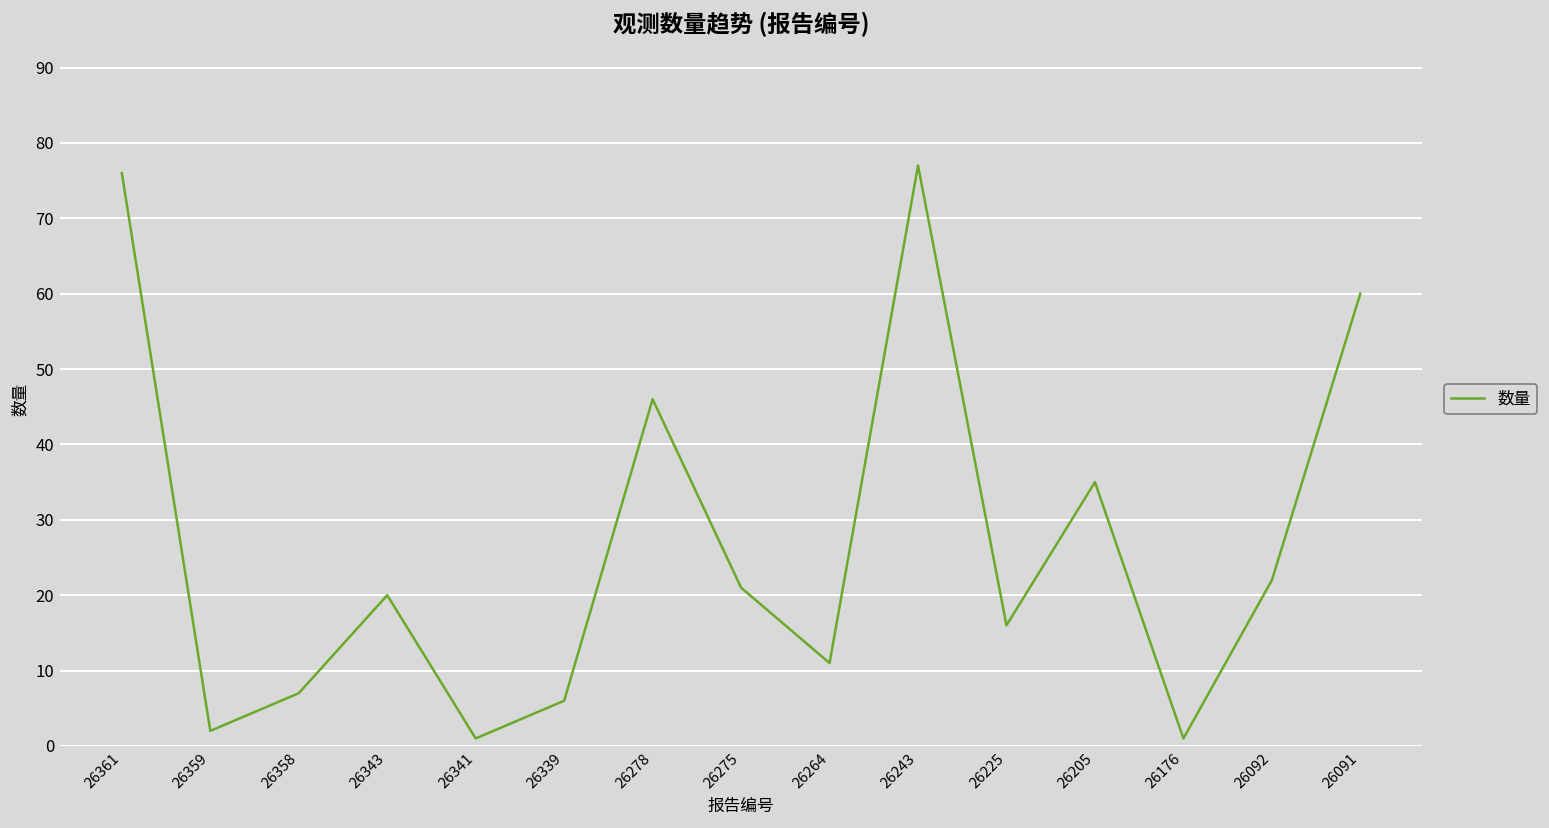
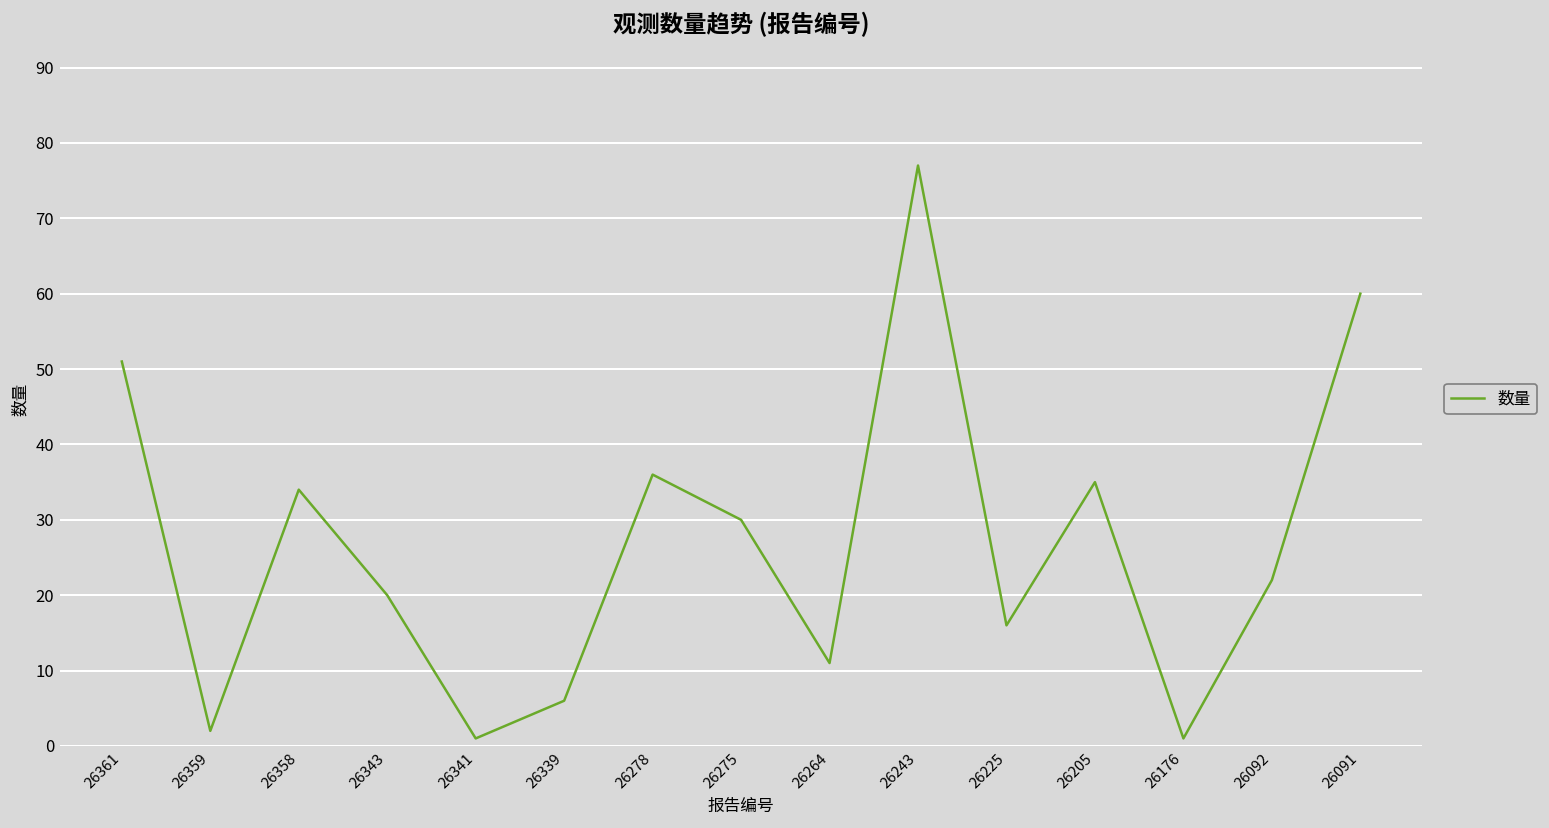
  {
-   "26361": 76,
+   "26361": 51,
    "26359": 2,
-   "26358": 7,
+   "26358": 34,
    "26343": 20,
    "26341": 1,
    "26339": 6,
-   "26278": 46,
-   "26275": 21,
+   "26278": 36,
+   "26275": 30,
    "26264": 11,
    "26243": 77,
    "26225": 16,
    "26205": 35,
    "26176": 1,
    "26092": 22,
    "26091": 60
  }
